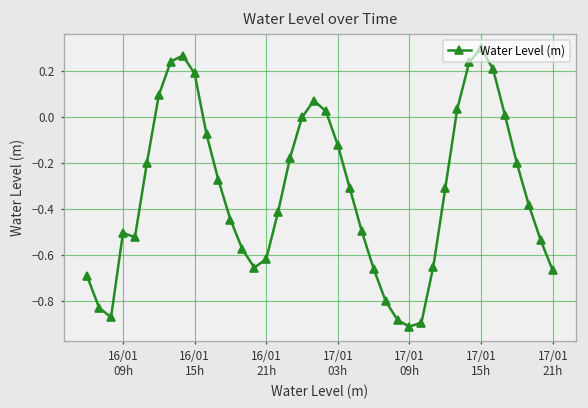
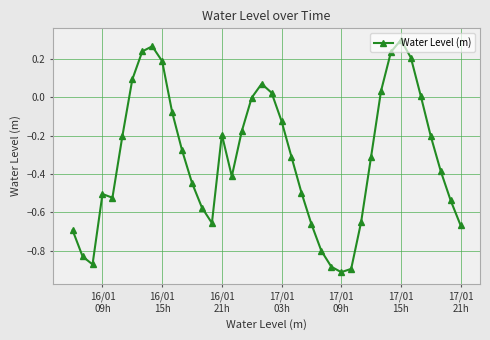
  {
    "16/01 09h": -0.50,
    "16/01 15h": 0.19,
-   "16/01 21h": -0.62,
+   "16/01 21h": -0.19,
    "17/01 03h": -0.12,
    "17/01 09h": -0.91,
    "17/01 21h": -0.67
  }
